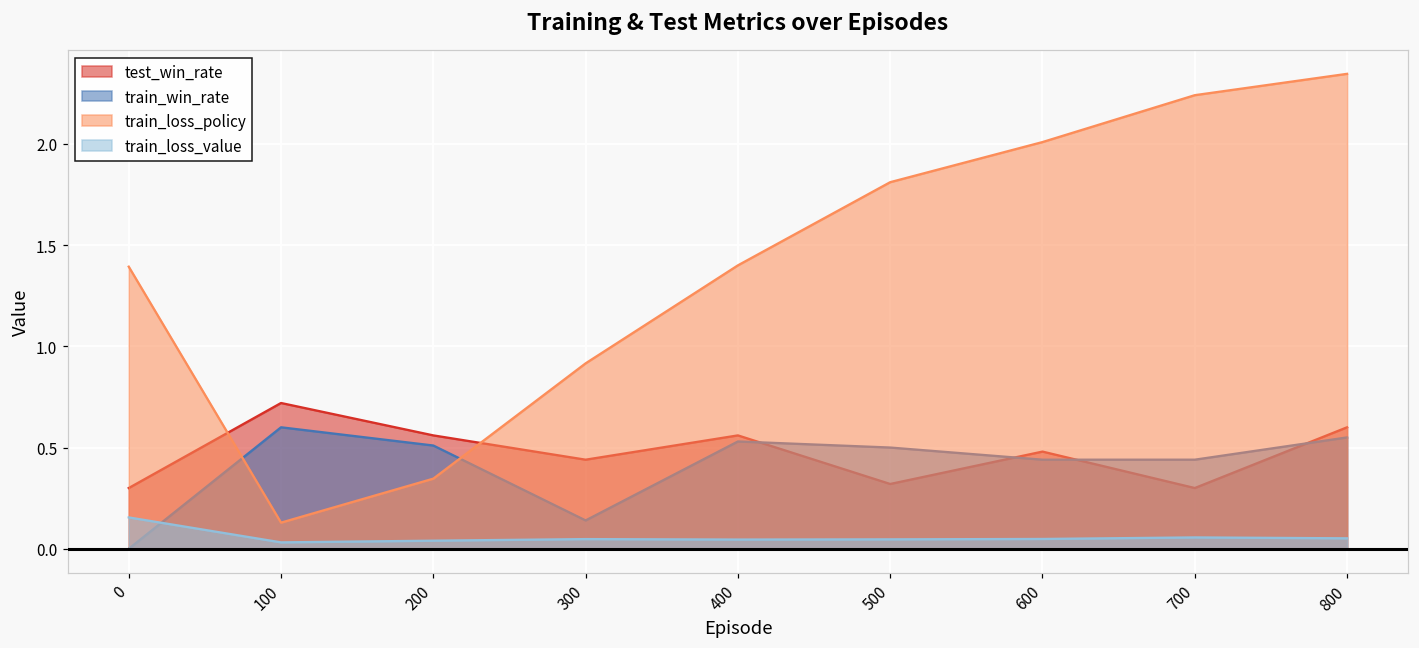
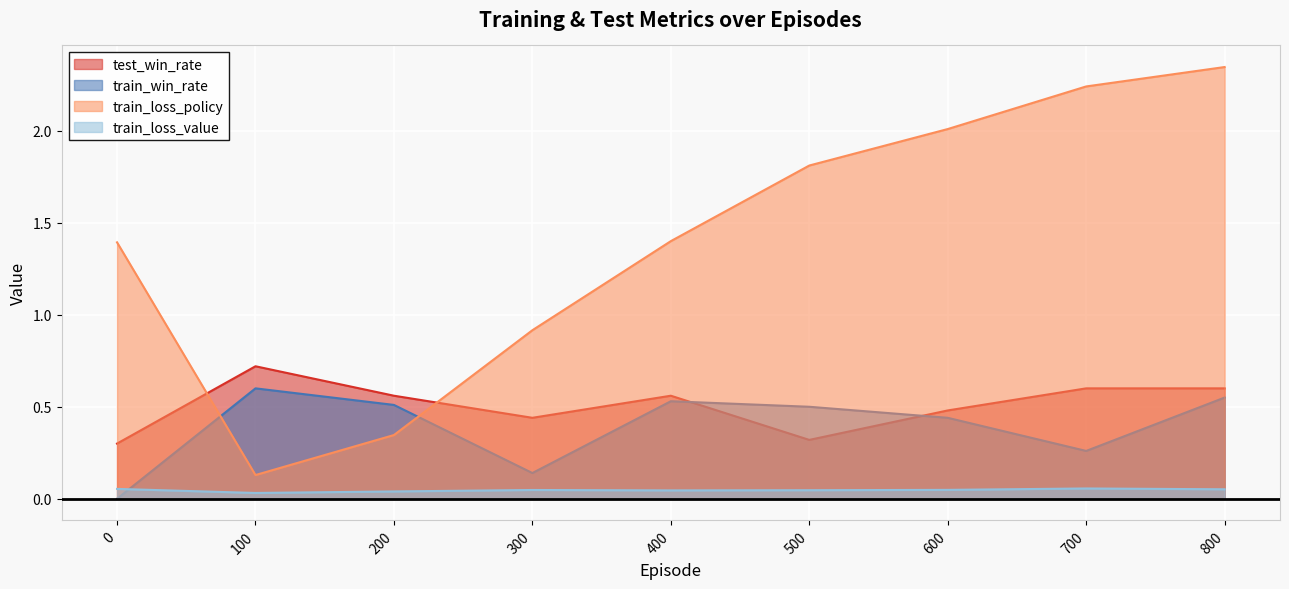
  {
    "test_win_rate": {
      "0": 0.3,
      "100": 0.72,
      "200": 0.56,
      "300": 0.44,
      "400": 0.56,
      "500": 0.32,
      "600": 0.48,
-     "700": 0.3,
+     "700": 0.6,
      "800": 0.6
    },
    "train_win_rate": {
      "0": 0.00,
      "100": 0.60,
      "200": 0.51,
      "300": 0.14,
      "400": 0.53,
      "500": 0.50,
      "600": 0.44,
-     "700": 0.44,
+     "700": 0.26,
      "800": 0.55
    },
    "train_loss_policy": {
      "0": 1.39,
      "100": 0.13,
      "200": 0.35,
      "300": 0.92,
      "400": 1.40,
      "500": 1.81,
      "600": 2.01,
      "700": 2.24,
      "800": 2.35
    },
    "train_loss_value": {
-     "0": 0.15,
+     "0": 0.05,
      "100": 0.03,
      "200": 0.04,
      "300": 0.05,
      "400": 0.05,
      "500": 0.05,
      "600": 0.05,
      "700": 0.06,
      "800": 0.05
    }
  }
